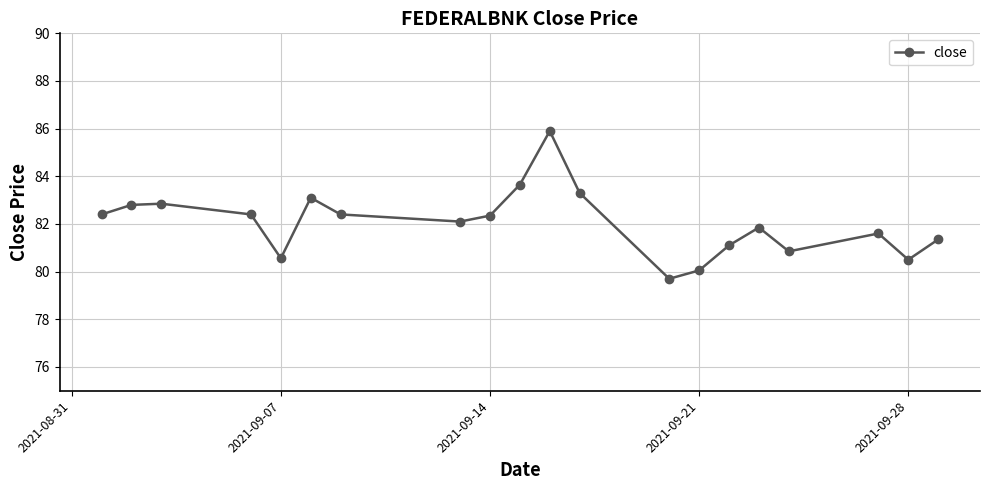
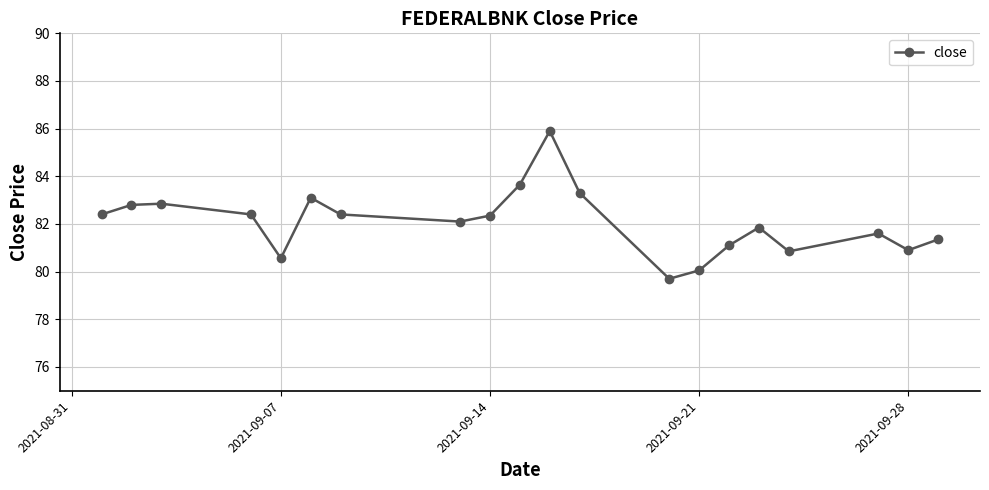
  {
    "2021-09-07": 80.6,
    "2021-09-14": 82.4,
    "2021-09-21": 80.1,
-   "2021-09-28": 80.5
+   "2021-09-28": 80.9
  }
